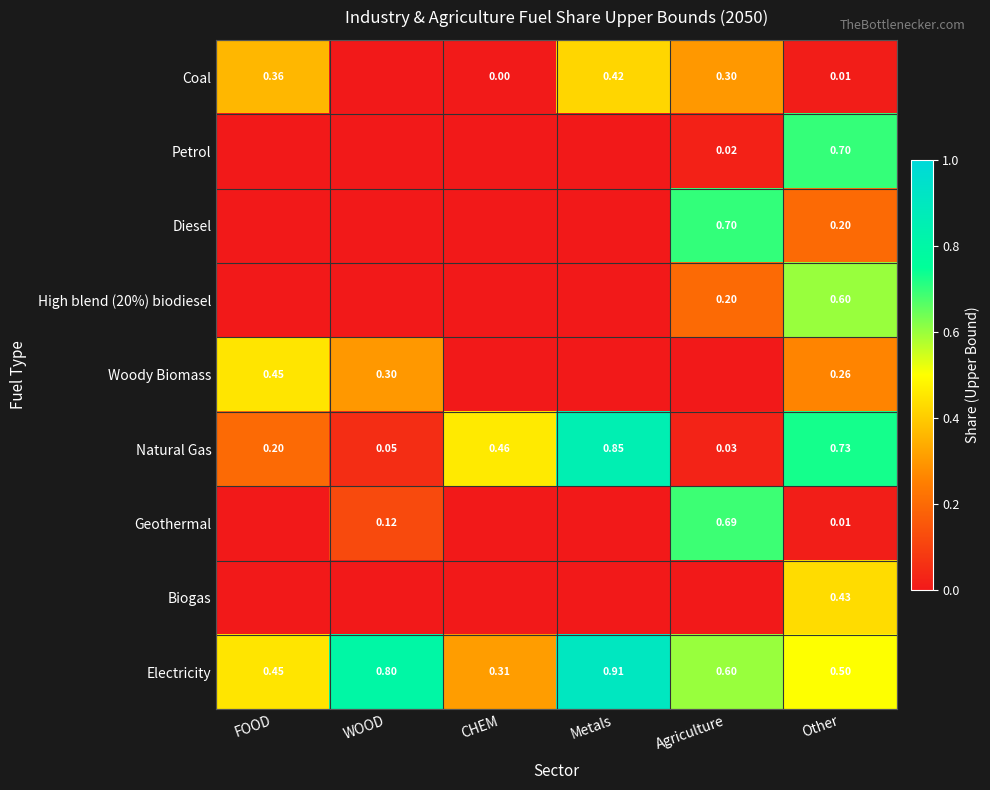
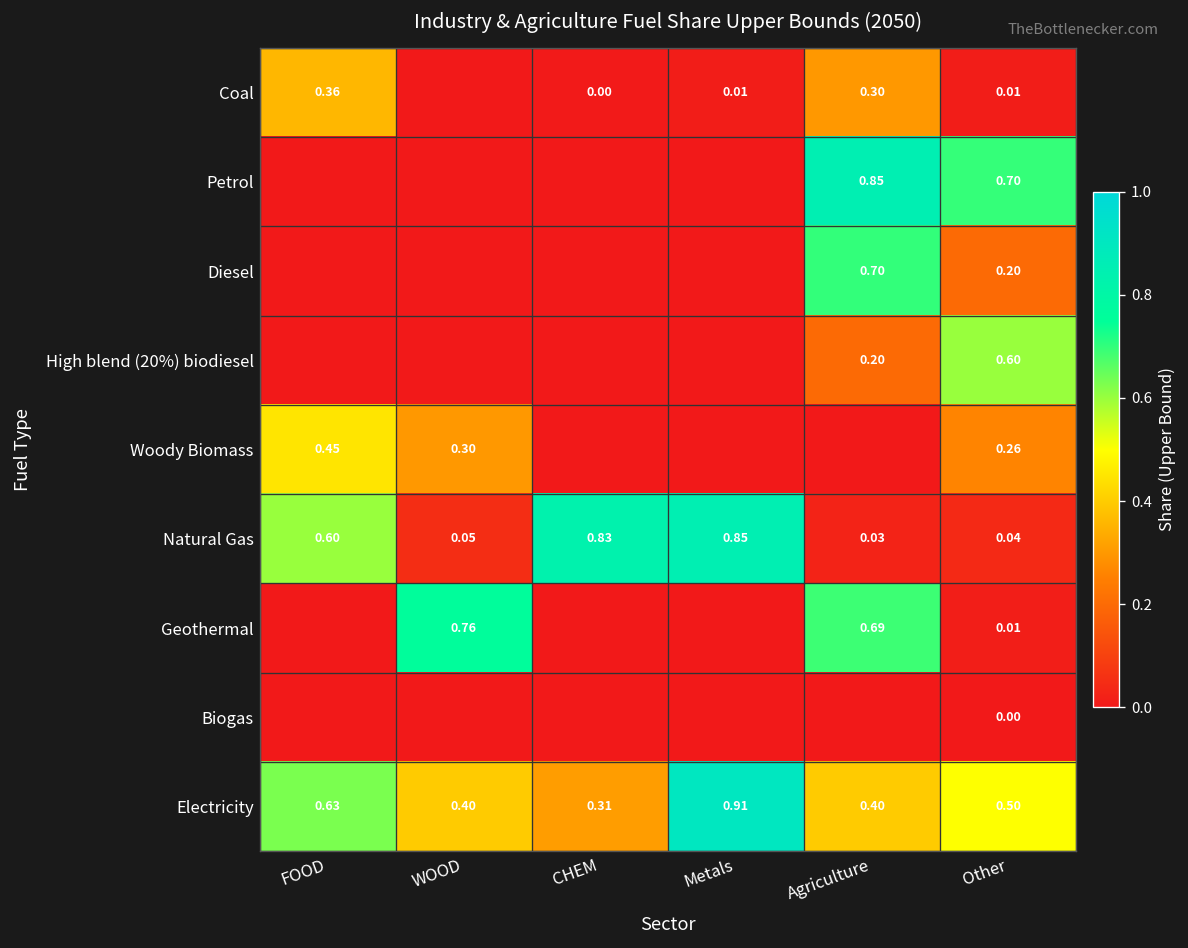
  {
    "Coal": {
      "FOOD": 0.36,
      "CHEM": 0.00,
-     "Metals": 0.42,
+     "Metals": 0.01,
      "Agriculture": 0.30,
      "Other": 0.01
    },
    "Petrol": {
-     "Agriculture": 0.02,
+     "Agriculture": 0.85,
      "Other": 0.70
    },
    "Diesel": {
      "Agriculture": 0.70,
      "Other": 0.20
    },
    "High blend (20%) biodiesel": {
      "Agriculture": 0.20,
      "Other": 0.60
    },
    "Woody Biomass": {
      "FOOD": 0.45,
      "WOOD": 0.30,
      "Other": 0.26
    },
    "Natural Gas": {
-     "FOOD": 0.20,
+     "FOOD": 0.60,
      "WOOD": 0.05,
-     "CHEM": 0.46,
+     "CHEM": 0.83,
      "Metals": 0.85,
      "Agriculture": 0.03,
-     "Other": 0.73
+     "Other": 0.04
    },
    "Geothermal": {
-     "WOOD": 0.12,
+     "WOOD": 0.76,
      "Agriculture": 0.69,
      "Other": 0.01
    },
    "Biogas": {
-     "Other": 0.43
+     "Other": 0.00
    },
    "Electricity": {
-     "FOOD": 0.45,
-     "WOOD": 0.80,
+     "FOOD": 0.63,
+     "WOOD": 0.40,
      "CHEM": 0.31,
      "Metals": 0.91,
-     "Agriculture": 0.60,
+     "Agriculture": 0.40,
      "Other": 0.50
    }
  }
